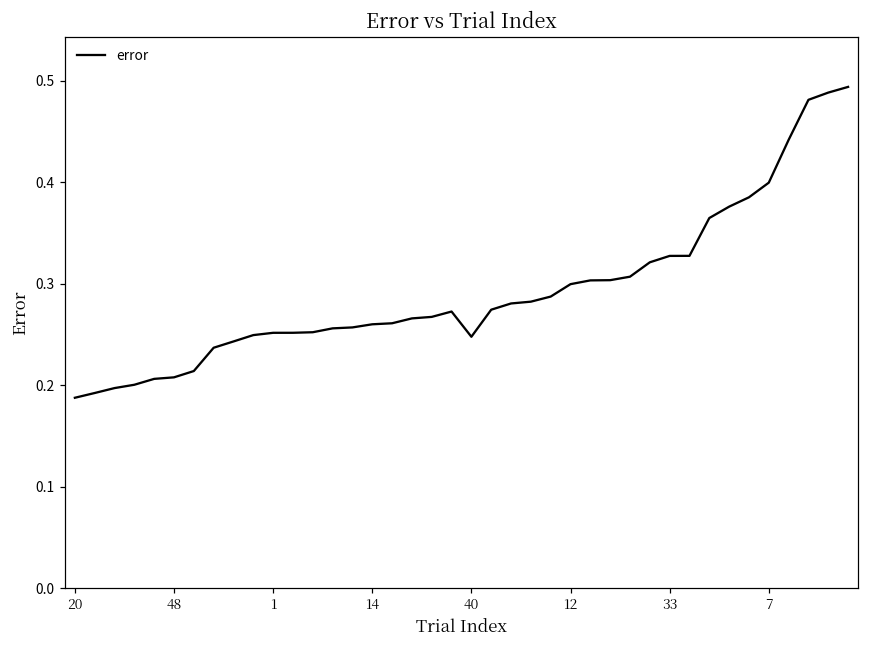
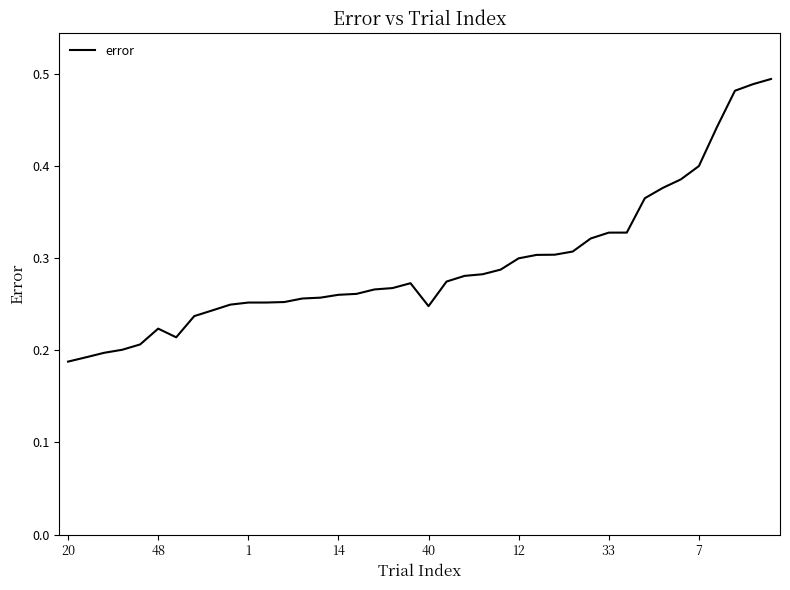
  {
    "20": 0.19,
-   "48": 0.21,
+   "48": 0.22,
    "40": 0.25
  }
